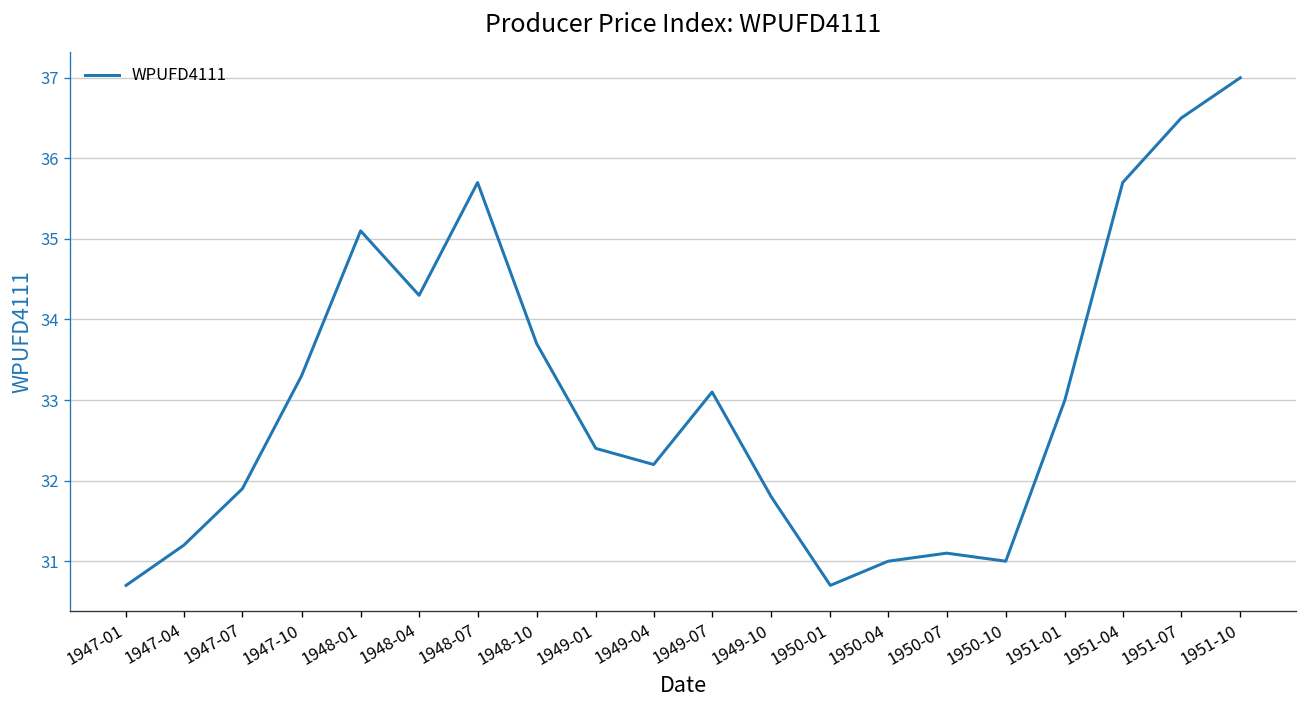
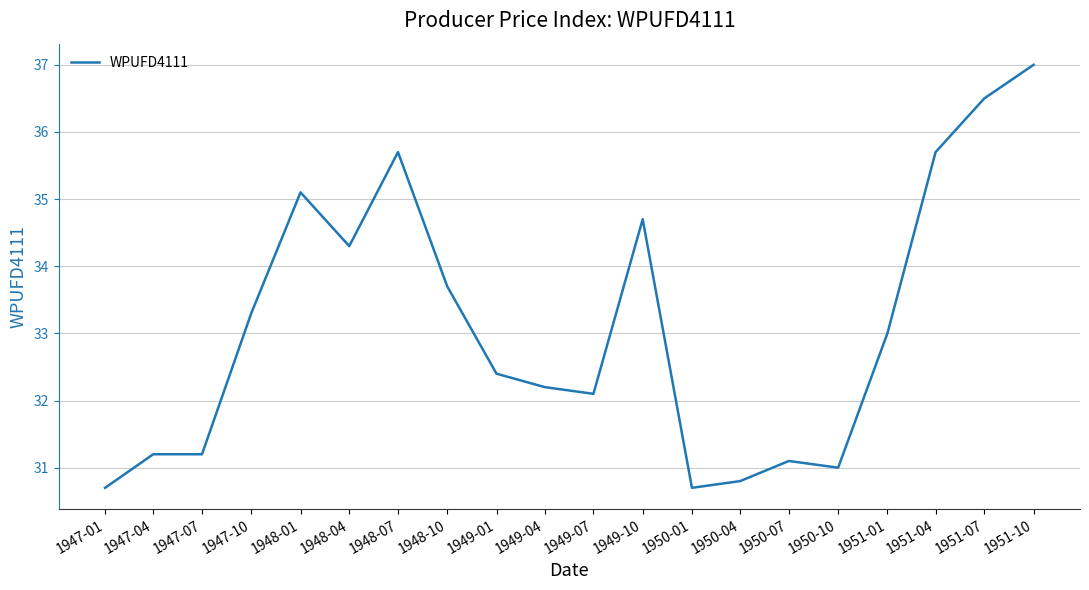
  {
    "1947-01": 30.7,
    "1947-04": 31.2,
-   "1947-07": 31.9,
+   "1947-07": 31.2,
    "1947-10": 33.3,
    "1948-01": 35.1,
    "1948-04": 34.3,
    "1948-07": 35.7,
    "1948-10": 33.7,
    "1949-01": 32.4,
    "1949-04": 32.2,
-   "1949-07": 33.1,
-   "1949-10": 31.8,
+   "1949-07": 32.1,
+   "1949-10": 34.7,
    "1950-01": 30.7,
-   "1950-04": 31.0,
+   "1950-04": 30.8,
    "1950-07": 31.1,
    "1950-10": 31.0,
    "1951-01": 33.0,
    "1951-04": 35.7,
    "1951-07": 36.5,
    "1951-10": 37.0
  }
